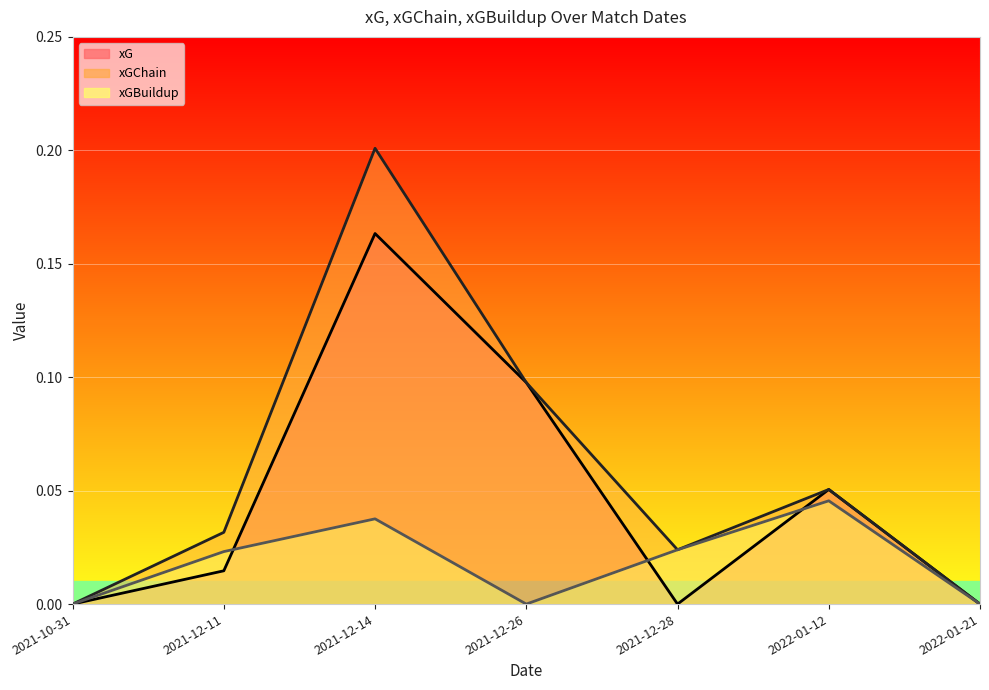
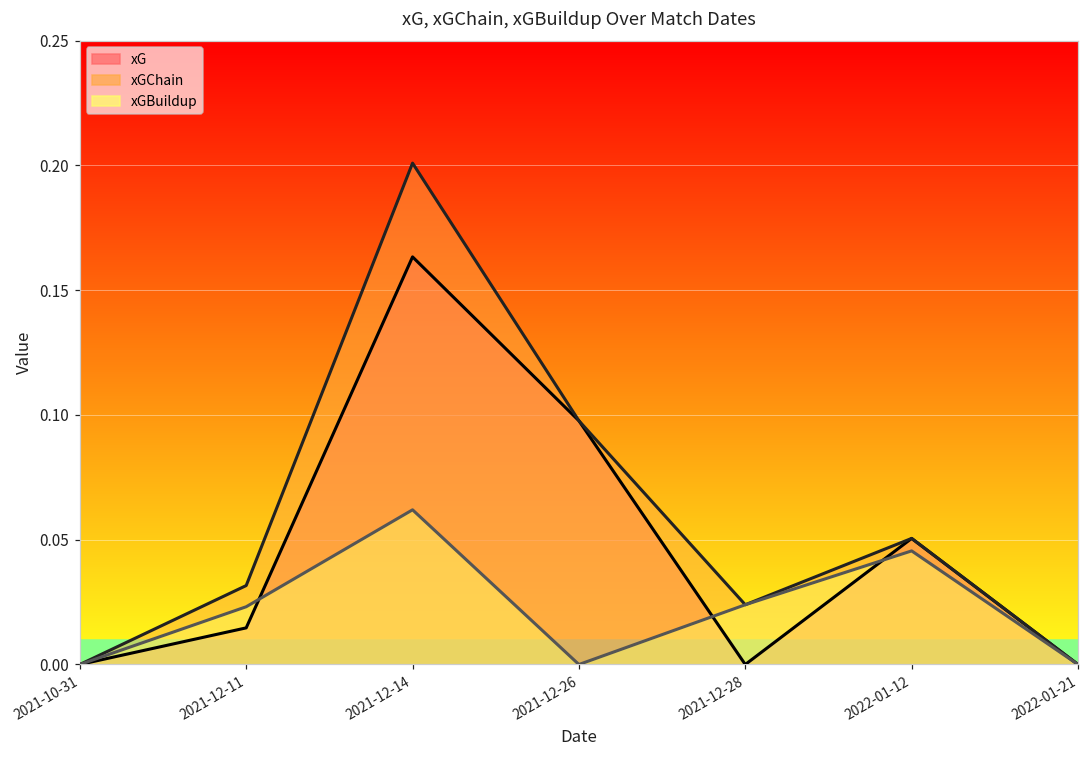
  {
    "xGBuildup": {
      "2021-12-11": 0.023,
-     "2021-12-14": 0.038,
+     "2021-12-14": 0.062,
      "2021-12-26": 0.000,
      "2022-01-12": 0.046
    }
  }
